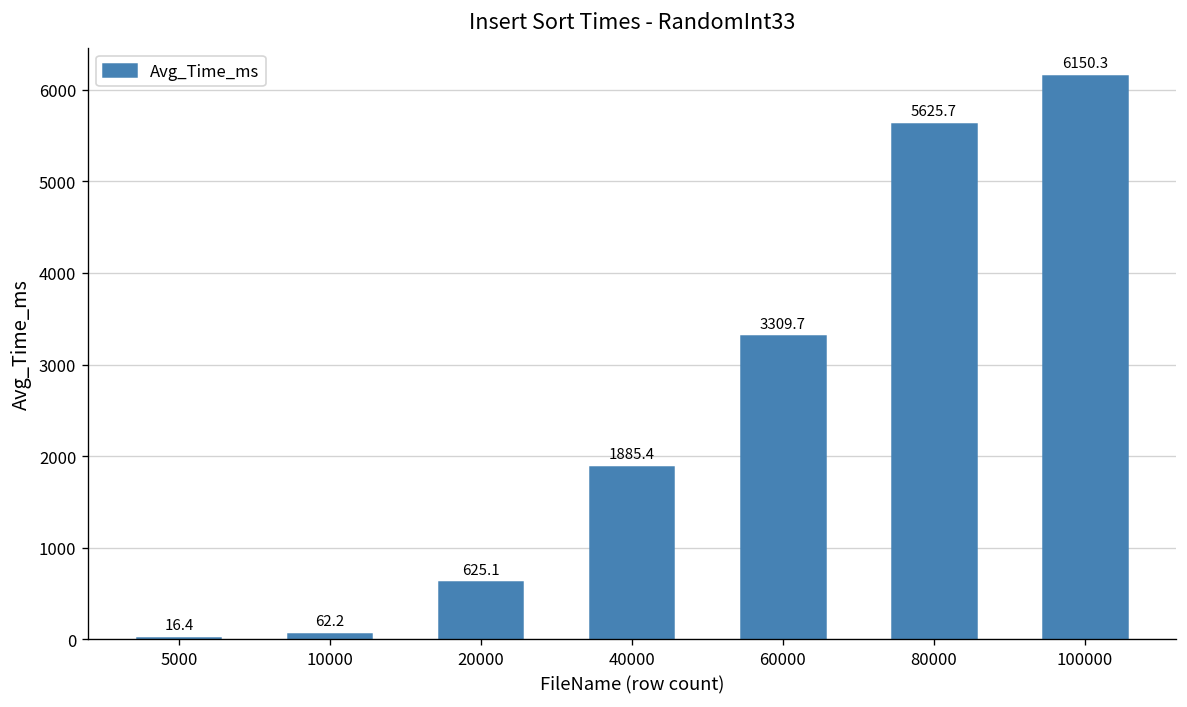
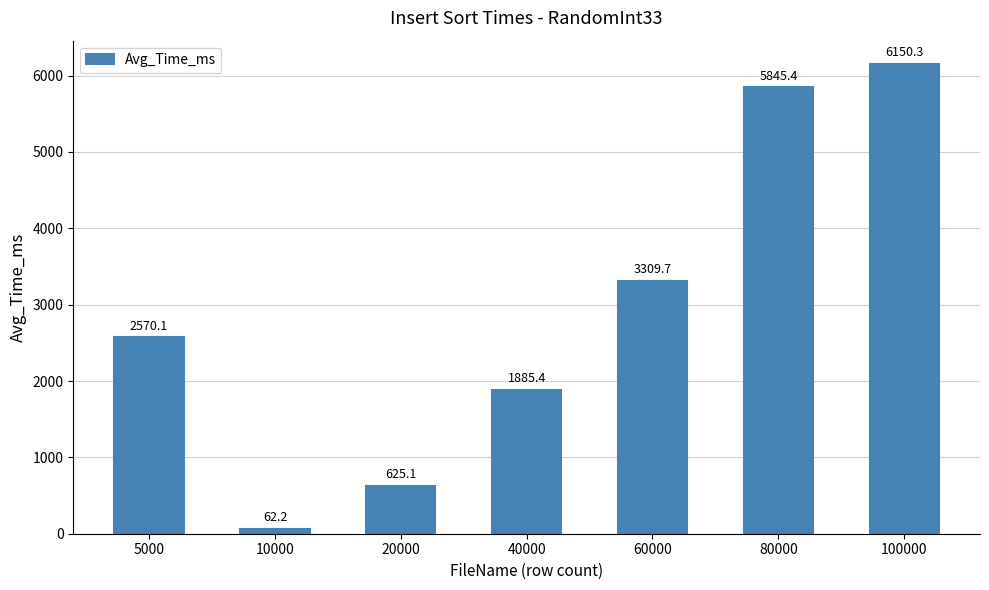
  {
-   "5000": 16.4,
+   "5000": 2570.1,
    "10000": 62.2,
    "20000": 625.1,
    "40000": 1885.4,
    "60000": 3309.7,
-   "80000": 5625.7,
+   "80000": 5845.4,
    "100000": 6150.3
  }
